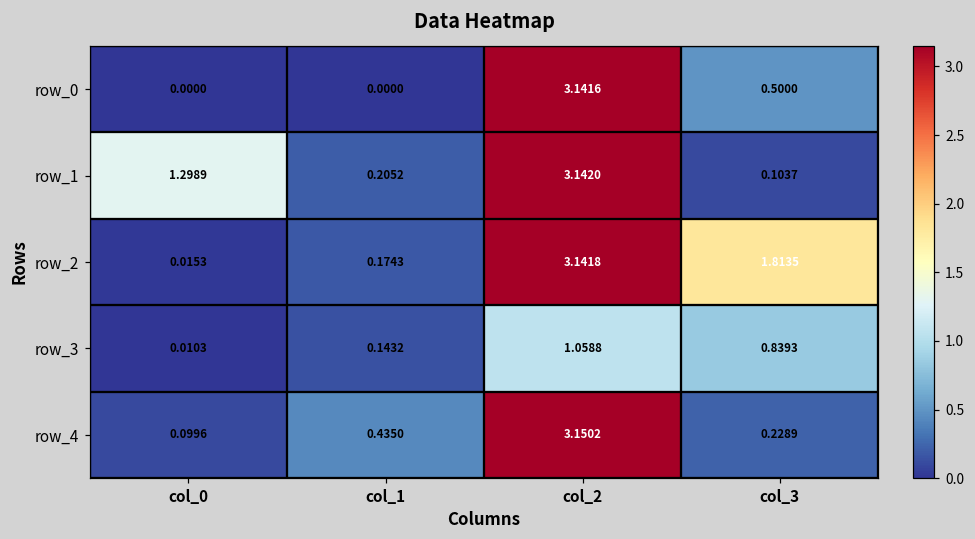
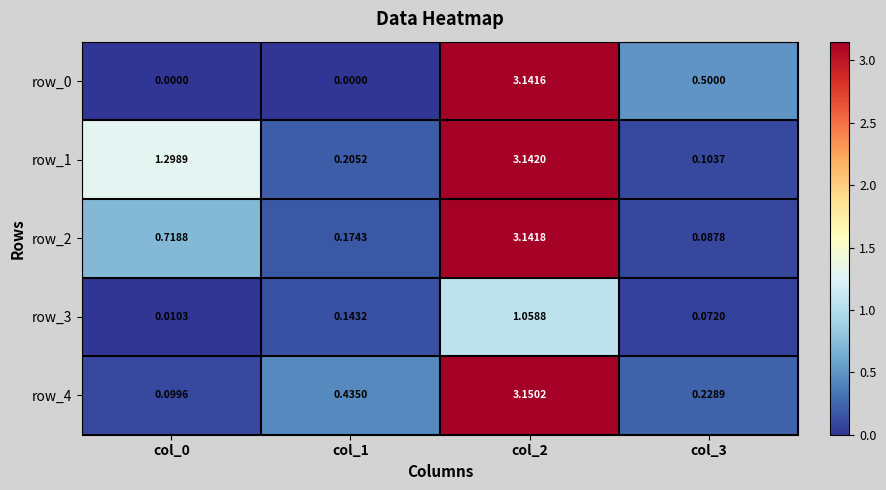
  {
    "row_0": {
      "col_0": 0.0000,
      "col_1": 0.0000,
      "col_2": 3.1416,
      "col_3": 0.5000
    },
    "row_1": {
      "col_0": 1.2989,
      "col_1": 0.2052,
      "col_2": 3.1420,
      "col_3": 0.1037
    },
    "row_2": {
-     "col_0": 0.0153,
+     "col_0": 0.7188,
      "col_1": 0.1743,
      "col_2": 3.1418,
-     "col_3": 1.8135
+     "col_3": 0.0878
    },
    "row_3": {
      "col_0": 0.0103,
      "col_1": 0.1432,
      "col_2": 1.0588,
-     "col_3": 0.8393
+     "col_3": 0.0720
    },
    "row_4": {
      "col_0": 0.0996,
      "col_1": 0.4350,
      "col_2": 3.1502,
      "col_3": 0.2289
    }
  }
